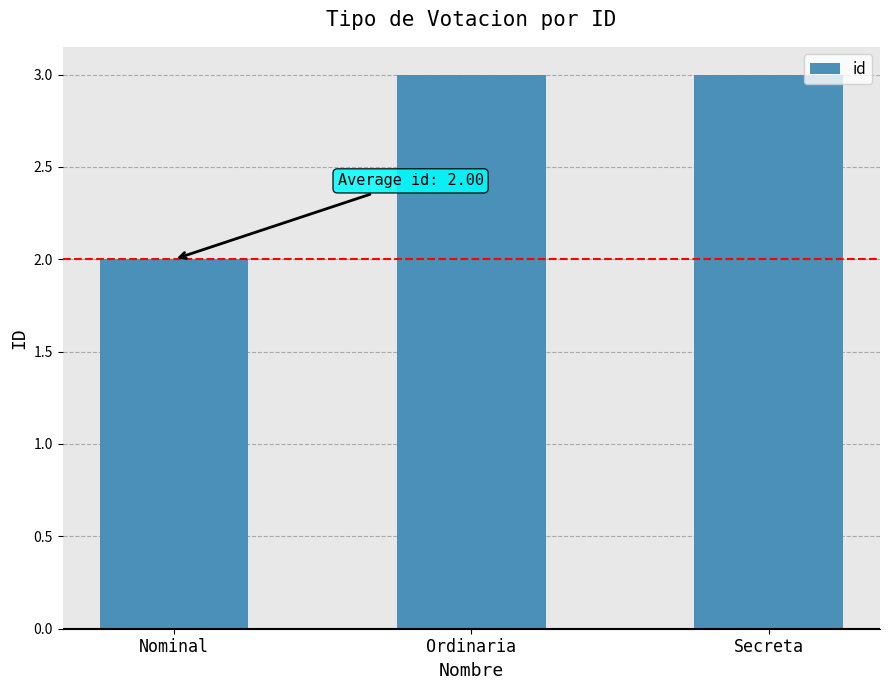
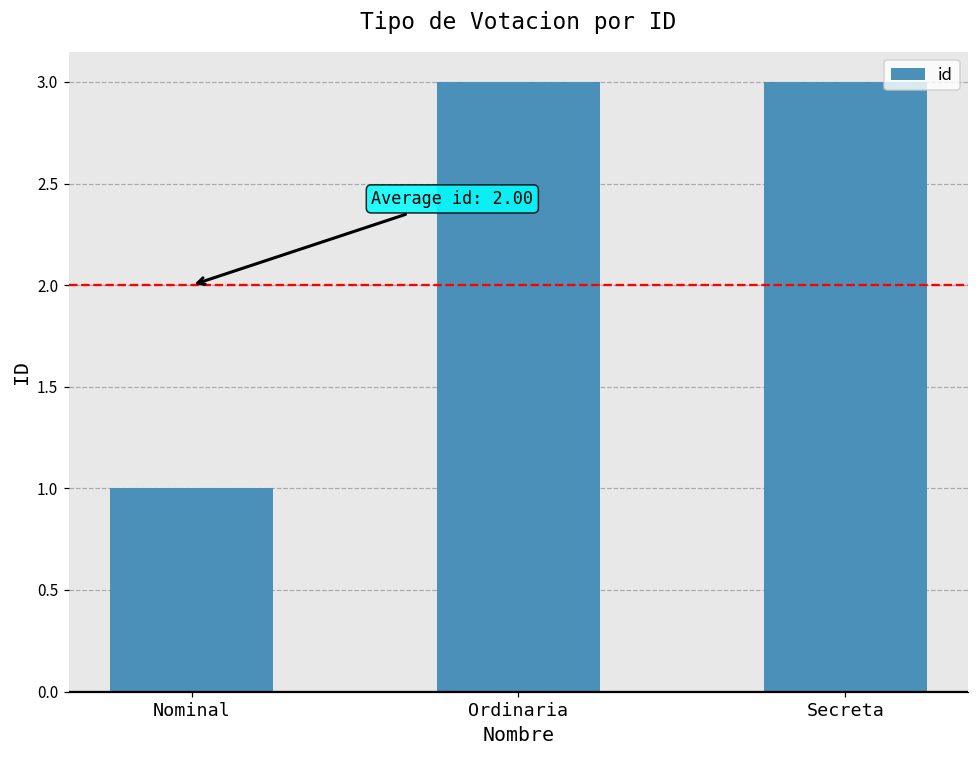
  {
-   "Nominal": 2,
+   "Nominal": 1,
    "Ordinaria": 3,
    "Secreta": 3
  }
